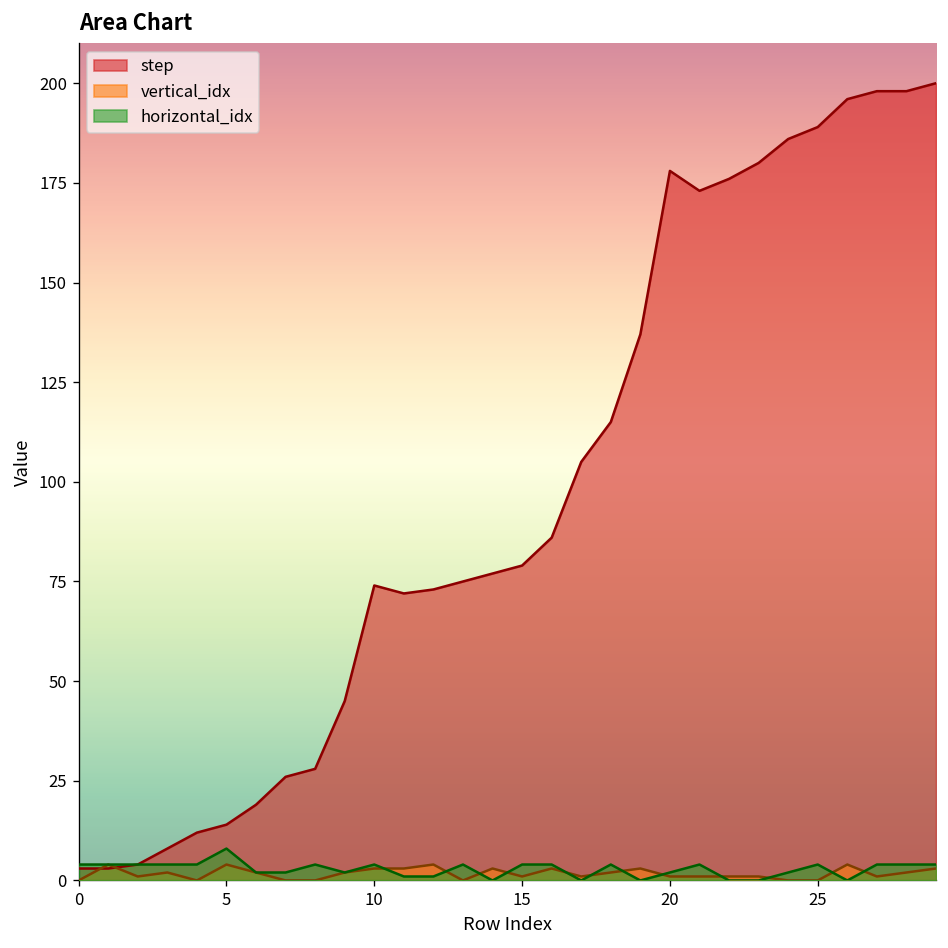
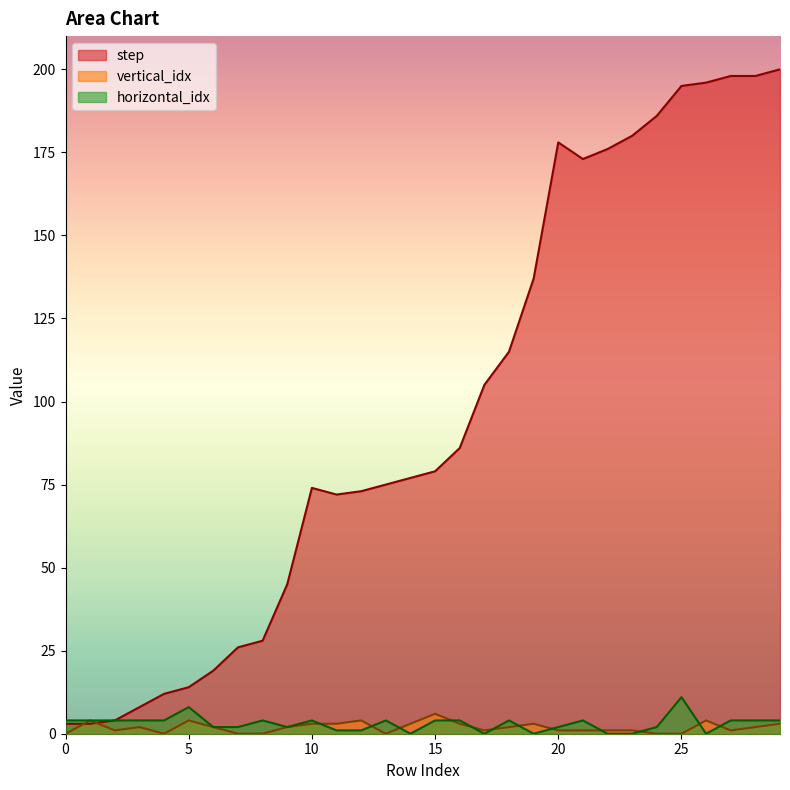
  {
    "step": {
      "0": 3,
      "5": 14,
      "10": 74,
      "15": 79,
      "20": 178,
-     "25": 189
+     "25": 195
    },
    "vertical_idx": {
      "0": 0,
      "5": 4,
      "10": 3,
-     "15": 1,
+     "15": 6,
      "20": 1,
      "25": 0
    },
    "horizontal_idx": {
      "0": 4,
      "5": 8,
      "10": 4,
      "15": 4,
      "20": 2,
-     "25": 4
+     "25": 11
    }
  }
